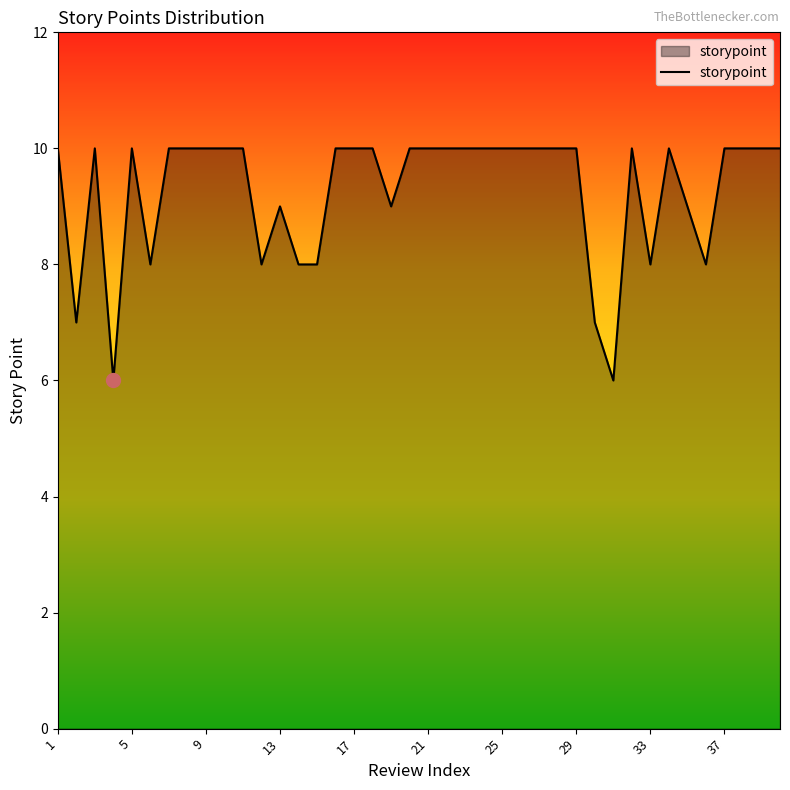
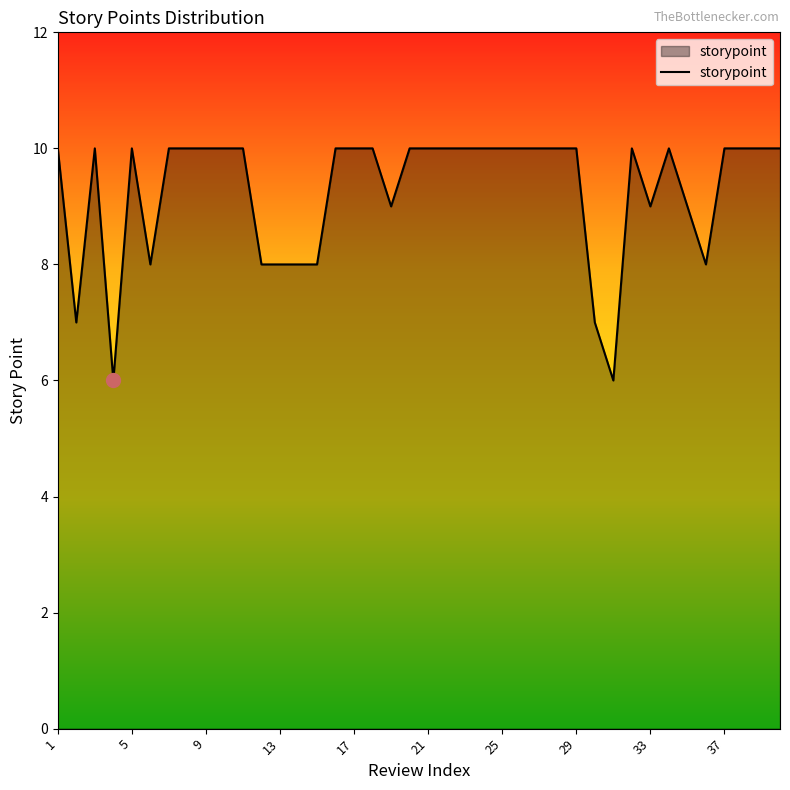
  {
    "storypoint": {
      "1": 10,
      "5": 10,
      "9": 10,
-     "13": 9,
+     "13": 8,
      "17": 10,
      "21": 10,
      "25": 10,
      "29": 10,
-     "33": 8,
+     "33": 9,
      "37": 10
    }
  }
